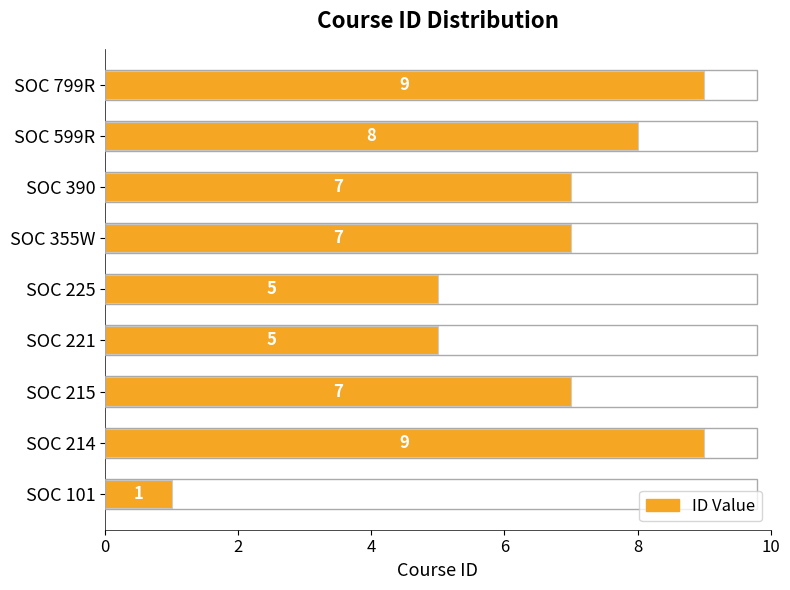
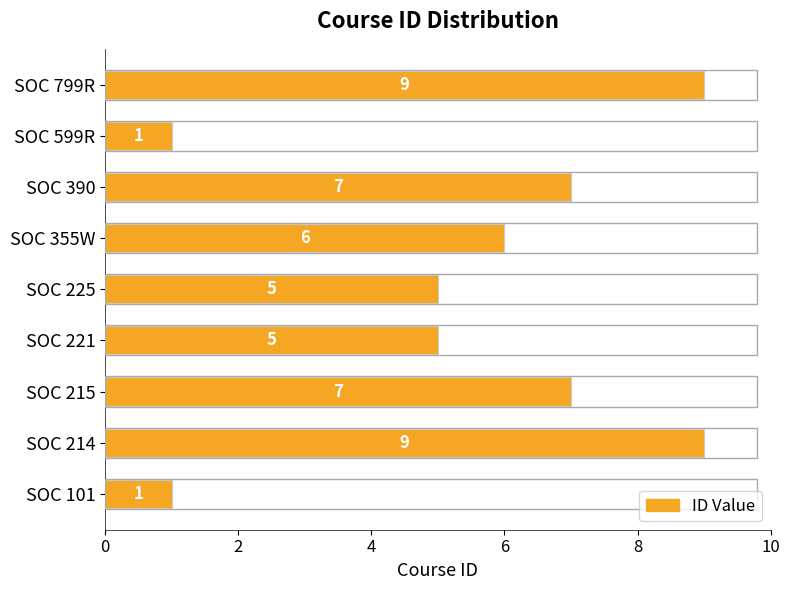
  {
    "SOC 799R": 9,
-   "SOC 599R": 8,
+   "SOC 599R": 1,
    "SOC 390": 7,
-   "SOC 355W": 7,
+   "SOC 355W": 6,
    "SOC 225": 5,
    "SOC 221": 5,
    "SOC 215": 7,
    "SOC 214": 9,
    "SOC 101": 1
  }
